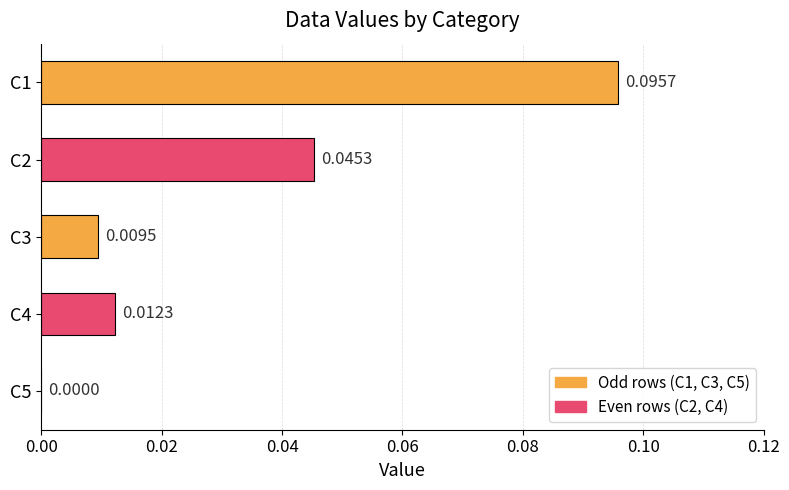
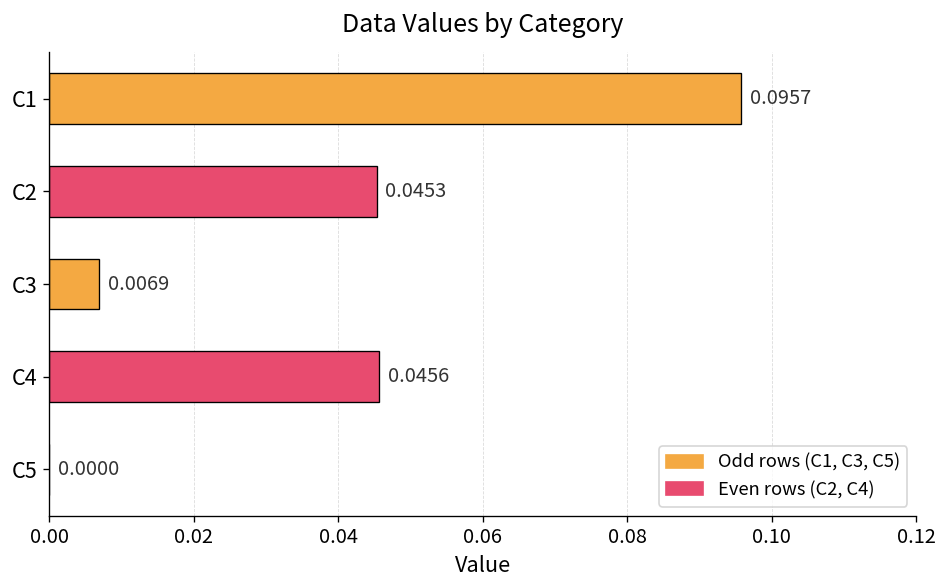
  {
    "C1": 0.0957,
    "C2": 0.0453,
-   "C3": 0.0095,
-   "C4": 0.0123,
+   "C3": 0.0069,
+   "C4": 0.0456,
    "C5": 0.0000
  }
